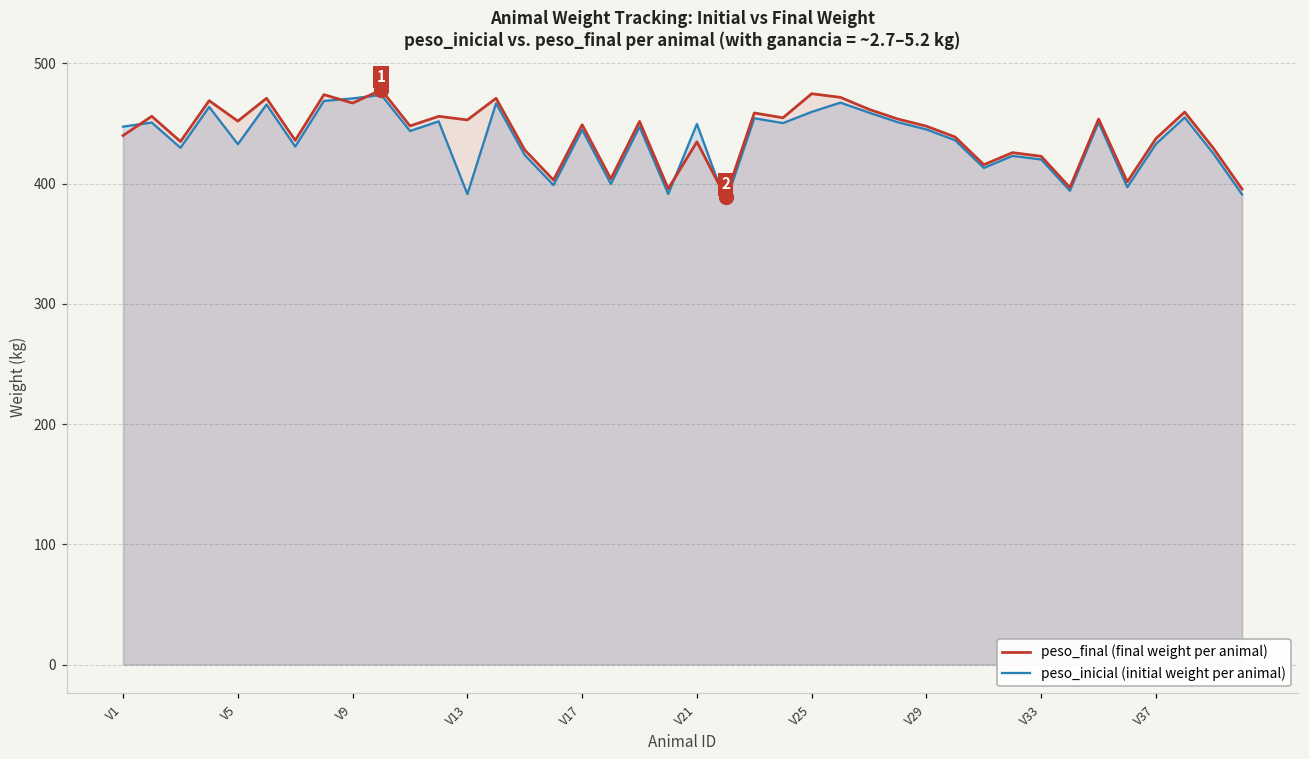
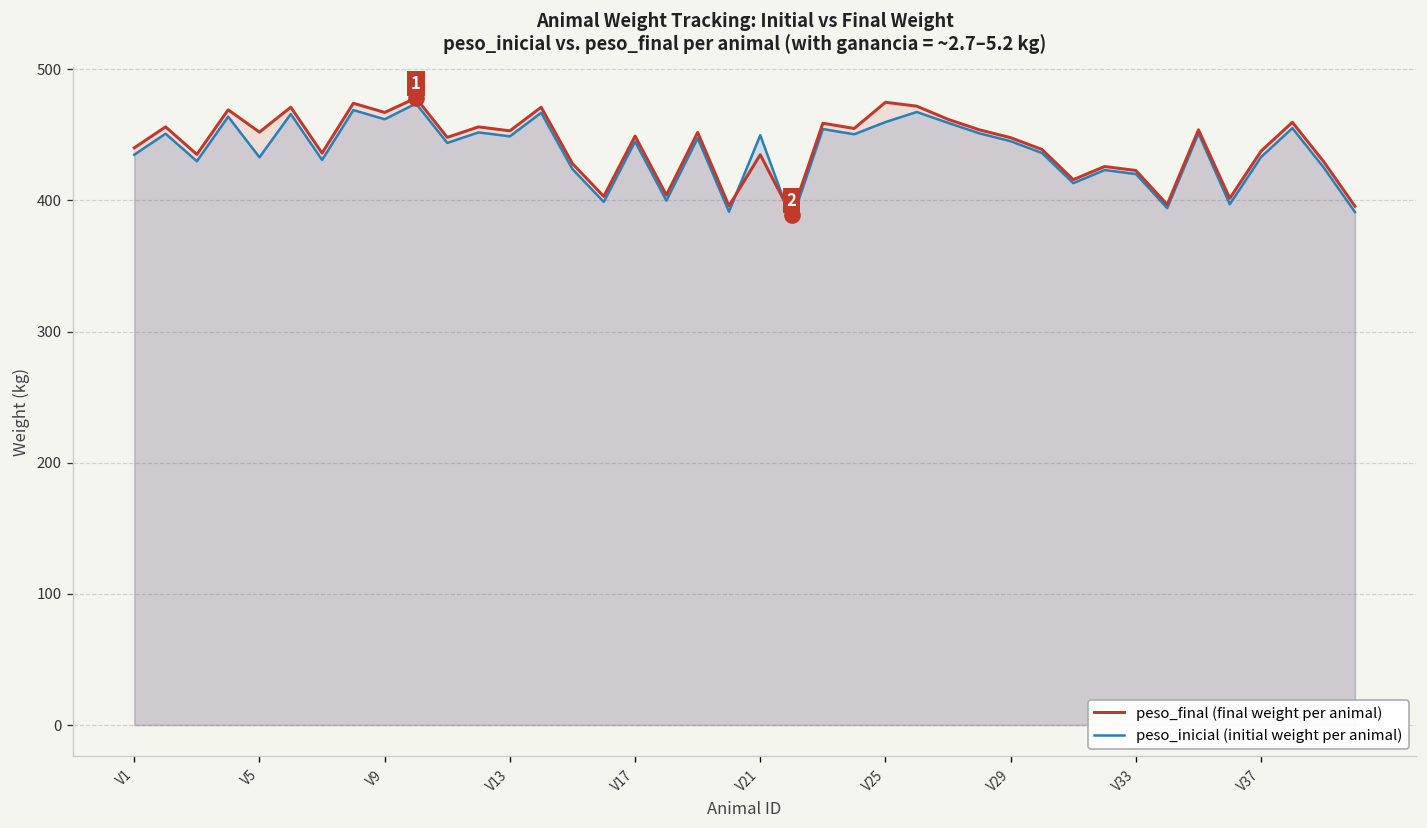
  {
    "peso_inicial (initial weight per animal)": {
-     "V1": 447,
+     "V1": 435,
      "V5": 433,
-     "V9": 471,
-     "V13": 391,
+     "V9": 462,
+     "V13": 449,
      "V17": 445,
      "V21": 450,
      "V25": 460,
      "V29": 445,
      "V33": 420,
      "V37": 433
    }
  }
